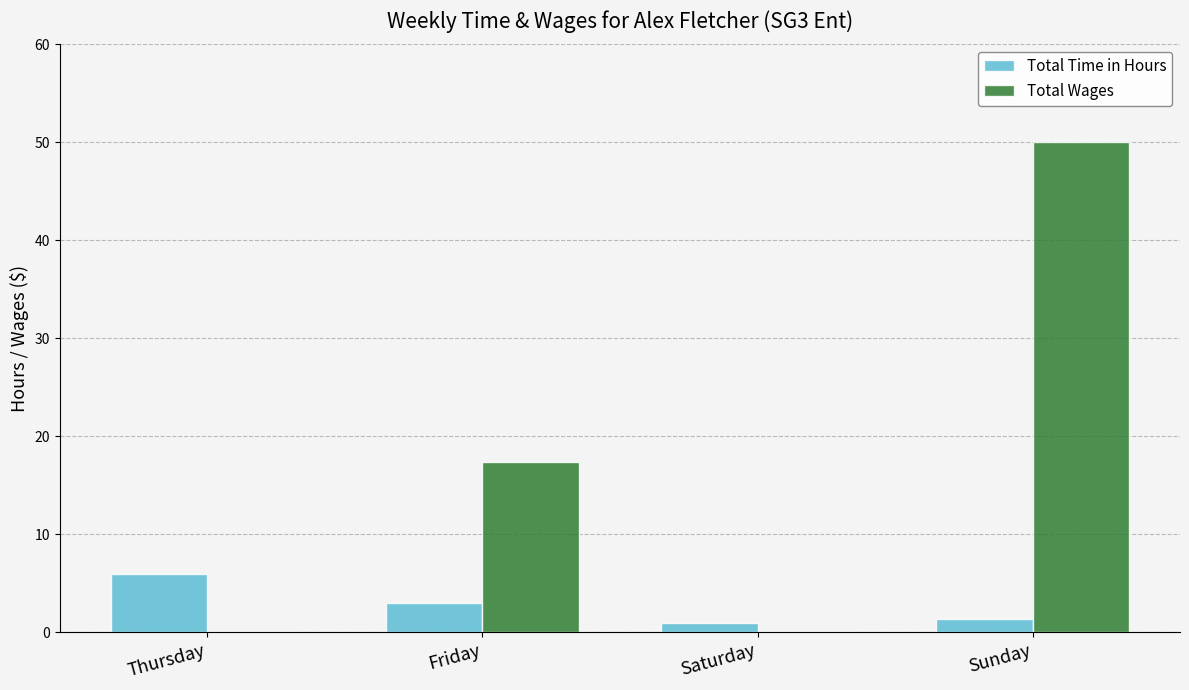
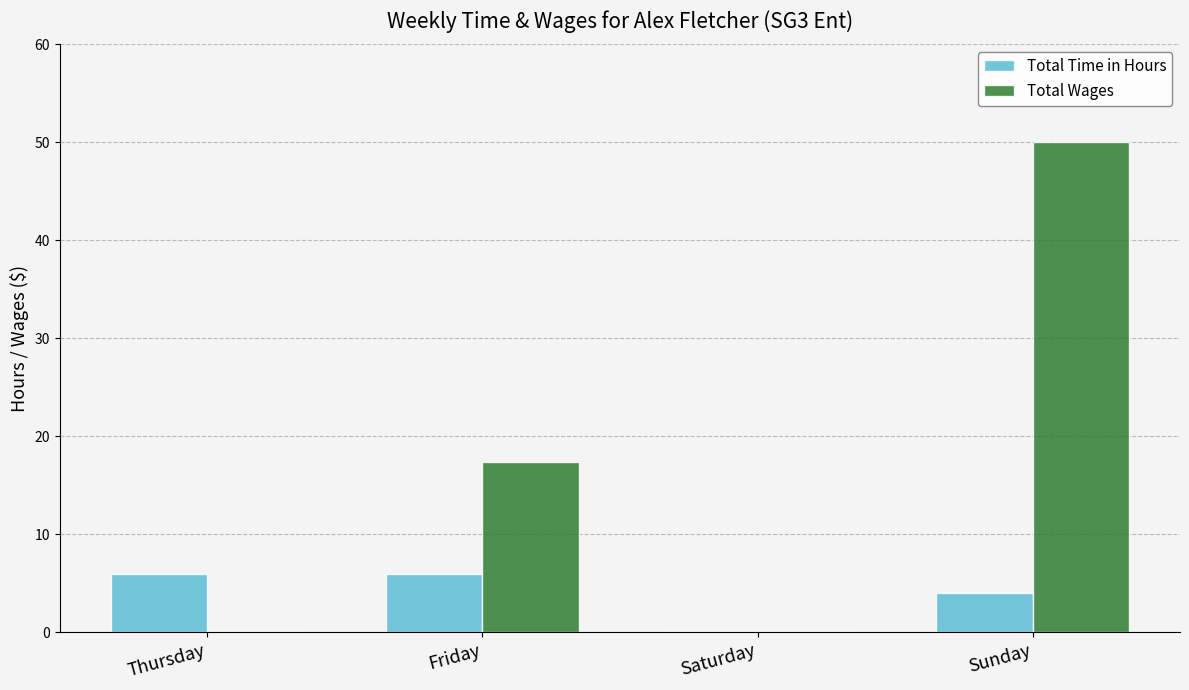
  {
    "Total Time in Hours": {
      "Thursday": 6,
-     "Friday": 3,
-     "Saturday": 1,
-     "Sunday": 1
+     "Friday": 6,
+     "Saturday": 0,
+     "Sunday": 4
    },
    "Total Wages": {
      "Thursday": 0,
      "Friday": 17,
      "Saturday": 0,
      "Sunday": 50
    }
  }
